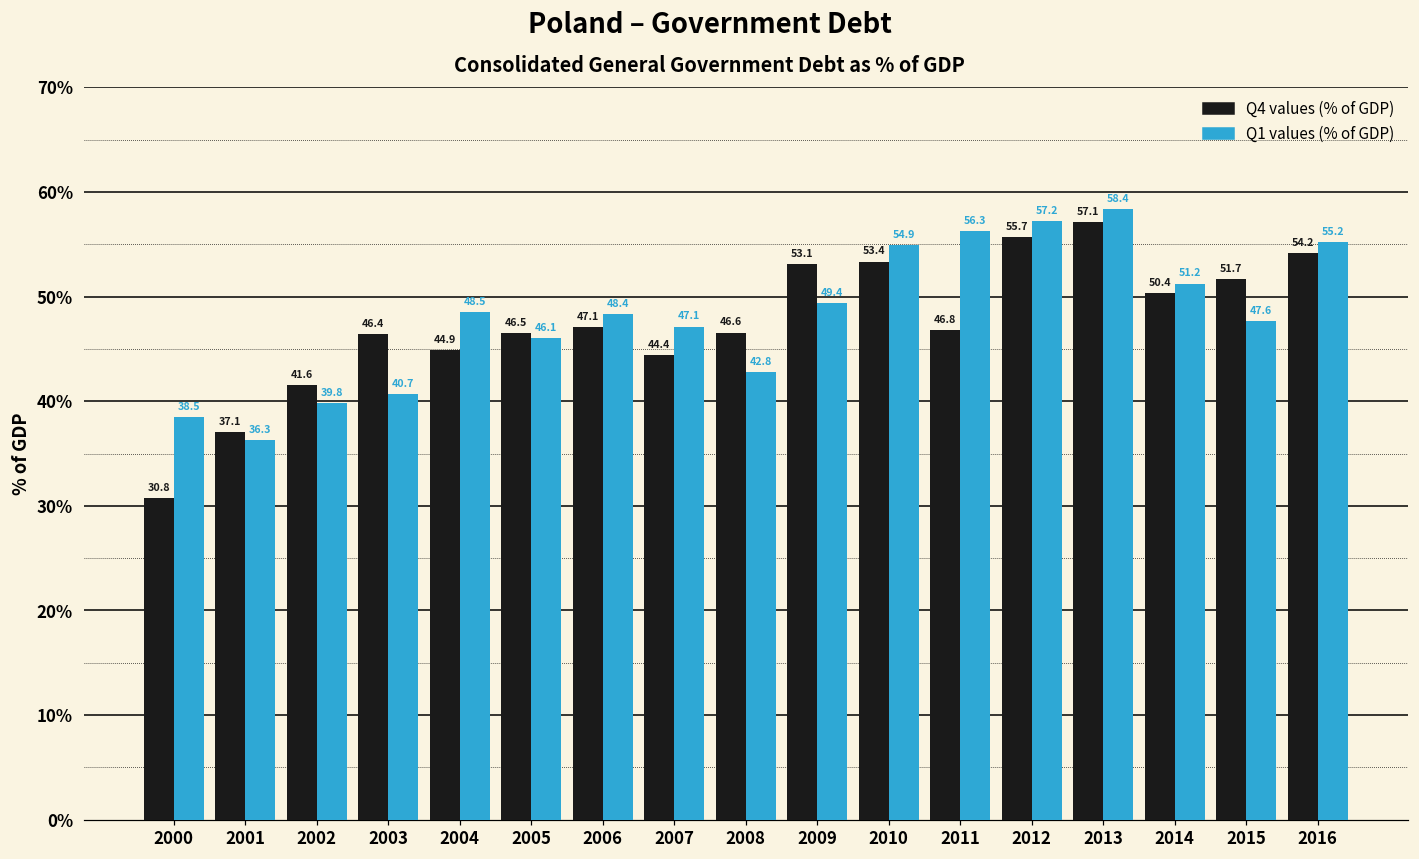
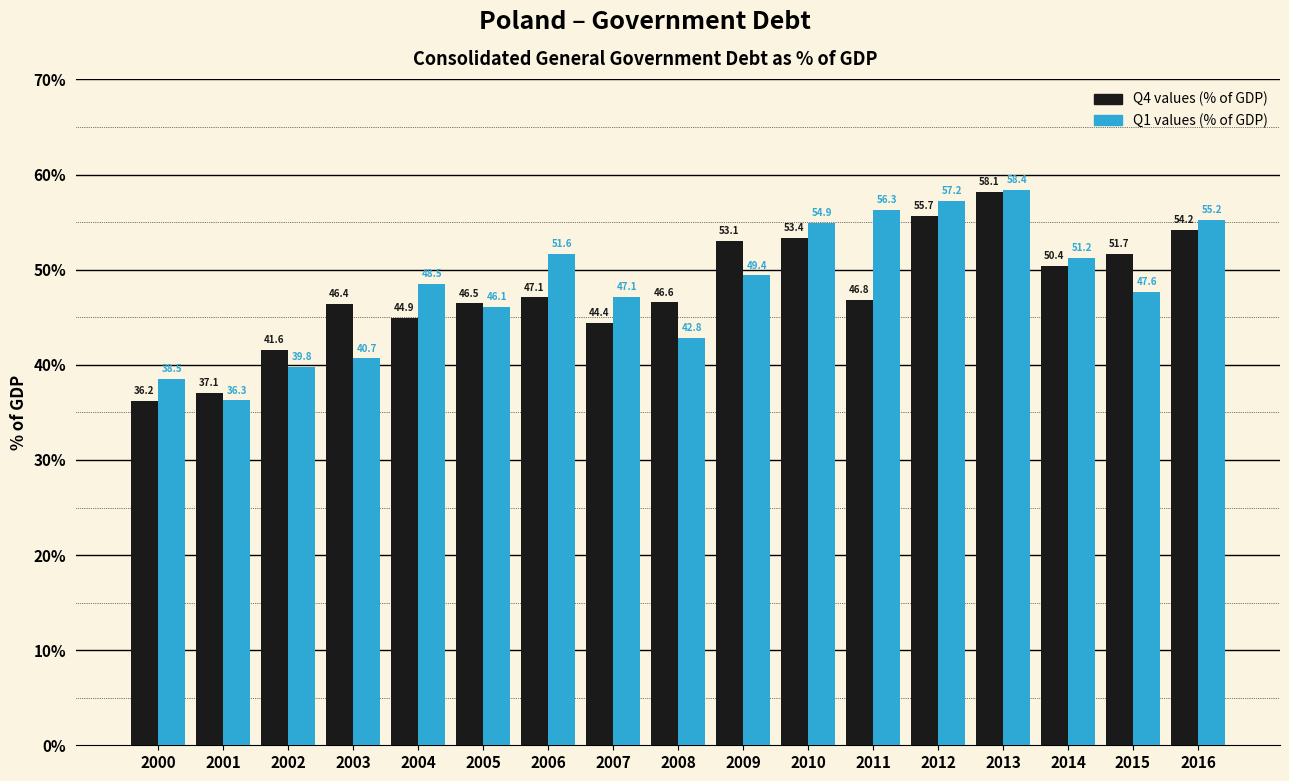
  {
    "Q4 values (% of GDP)": {
-     "2000": 30.8,
+     "2000": 36.2,
      "2001": 37.1,
      "2002": 41.6,
      "2003": 46.4,
      "2004": 44.9,
      "2005": 46.5,
      "2006": 47.1,
      "2007": 44.4,
      "2008": 46.6,
      "2009": 53.1,
      "2010": 53.4,
      "2011": 46.8,
      "2012": 55.7,
-     "2013": 57.1,
+     "2013": 58.1,
      "2014": 50.4,
      "2015": 51.7,
      "2016": 54.2
    },
    "Q1 values (% of GDP)": {
      "2000": 38.5,
      "2001": 36.3,
      "2002": 39.8,
      "2003": 40.7,
      "2004": 48.5,
      "2005": 46.1,
-     "2006": 48.4,
+     "2006": 51.6,
      "2007": 47.1,
      "2008": 42.8,
      "2009": 49.4,
      "2010": 54.9,
      "2011": 56.3,
      "2012": 57.2,
      "2013": 58.4,
      "2014": 51.2,
      "2015": 47.6,
      "2016": 55.2
    }
  }
